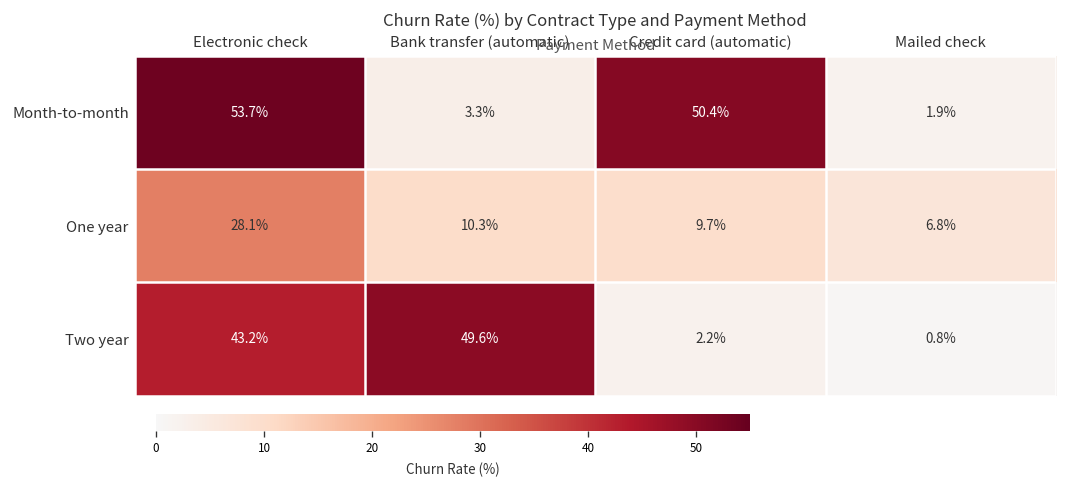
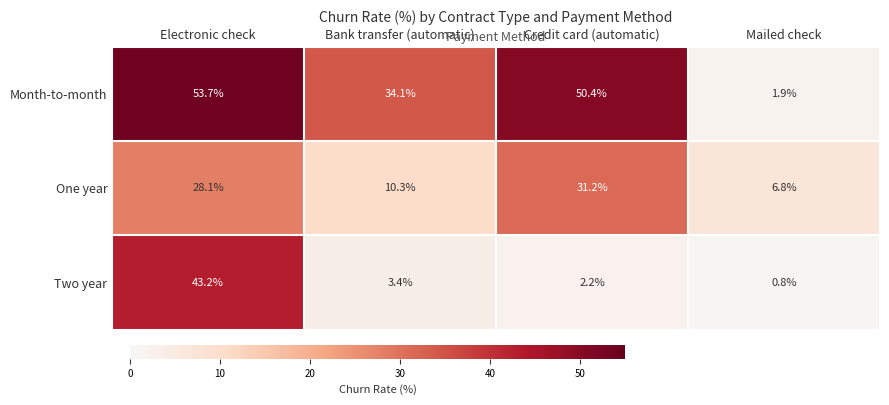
  {
    "Month-to-month": {
      "Electronic check": "53.7%",
-     "Bank transfer (automatic)": "3.3%",
+     "Bank transfer (automatic)": "34.1%",
      "Credit card (automatic)": "50.4%",
      "Mailed check": "1.9%"
    },
    "One year": {
      "Electronic check": "28.1%",
      "Bank transfer (automatic)": "10.3%",
-     "Credit card (automatic)": "9.7%",
+     "Credit card (automatic)": "31.2%",
      "Mailed check": "6.8%"
    },
    "Two year": {
      "Electronic check": "43.2%",
-     "Bank transfer (automatic)": "49.6%",
+     "Bank transfer (automatic)": "3.4%",
      "Credit card (automatic)": "2.2%",
      "Mailed check": "0.8%"
    }
  }
